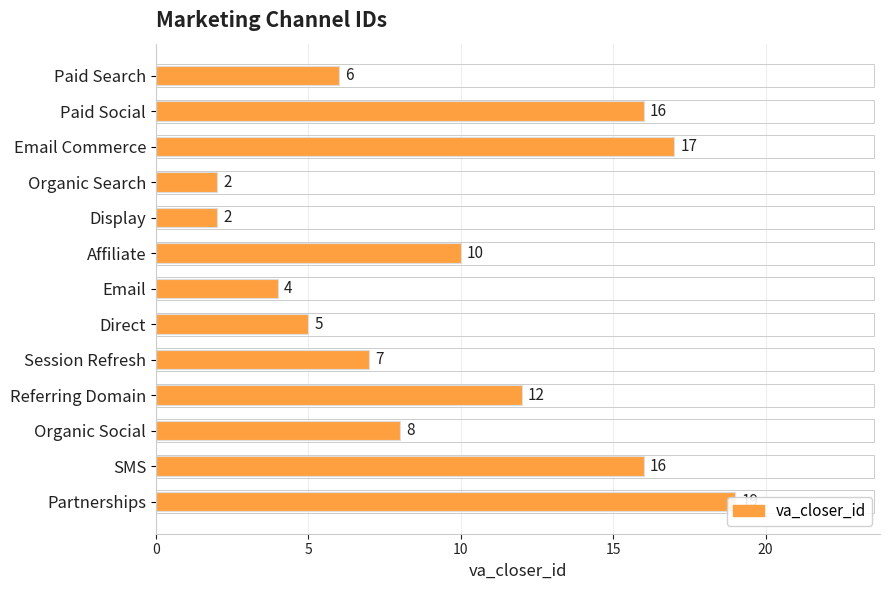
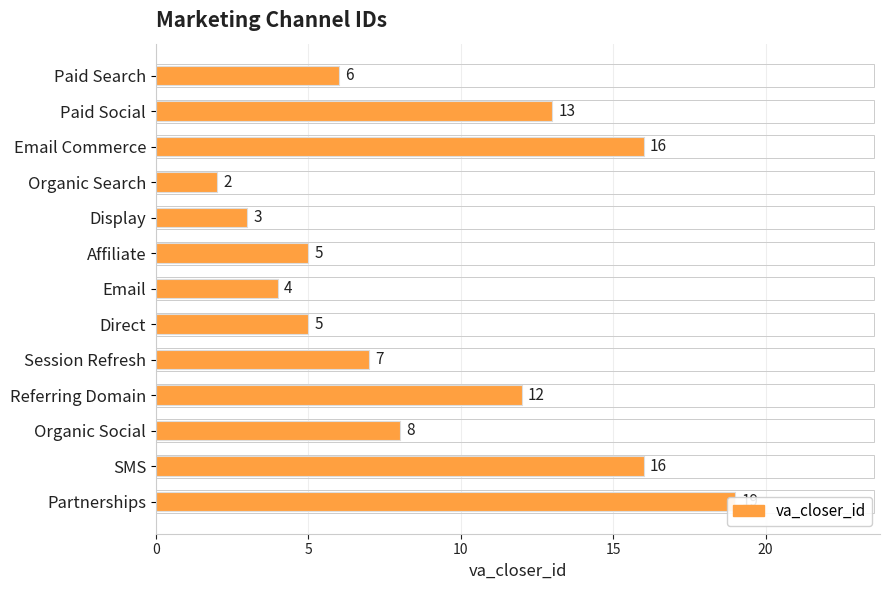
  {
    "Paid Search": 6,
-   "Paid Social": 16,
-   "Email Commerce": 17,
+   "Paid Social": 13,
+   "Email Commerce": 16,
    "Organic Search": 2,
-   "Display": 2,
-   "Affiliate": 10,
+   "Display": 3,
+   "Affiliate": 5,
    "Email": 4,
    "Direct": 5,
    "Session Refresh": 7,
    "Referring Domain": 12,
    "Organic Social": 8,
    "SMS": 16
  }
